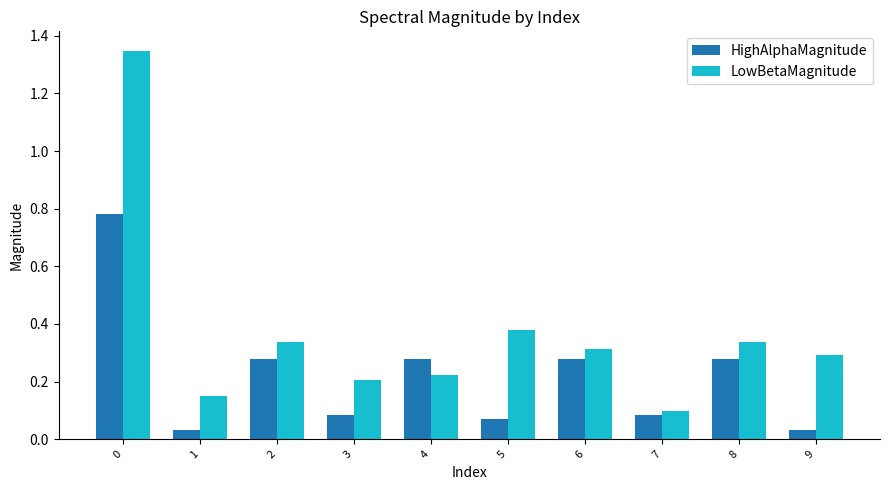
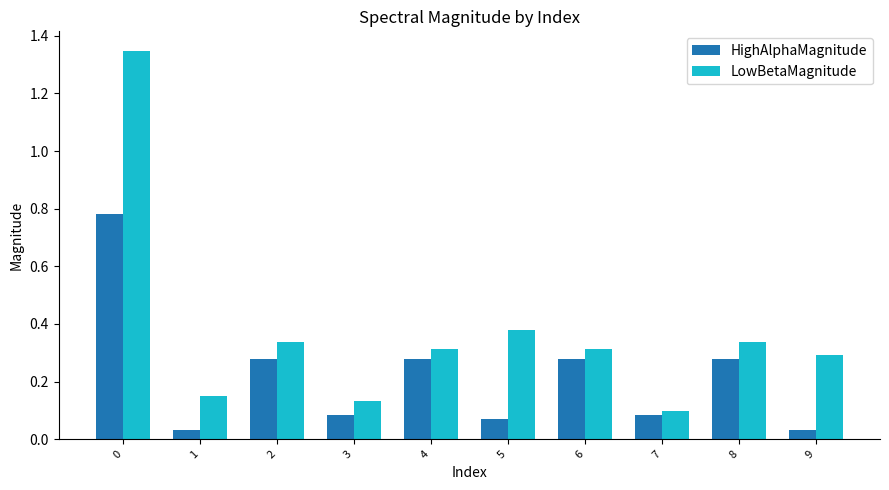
  {
    "HighAlphaMagnitude": {
      "0": 0.78,
      "1": 0.03,
      "2": 0.28,
      "3": 0.08,
      "4": 0.28,
      "5": 0.07,
      "6": 0.28,
      "7": 0.08,
      "8": 0.28,
      "9": 0.03
    },
    "LowBetaMagnitude": {
      "0": 1.35,
      "1": 0.15,
      "2": 0.34,
-     "3": 0.21,
-     "4": 0.22,
+     "3": 0.13,
+     "4": 0.31,
      "5": 0.38,
      "6": 0.31,
      "7": 0.10,
      "8": 0.34,
      "9": 0.29
    }
  }
